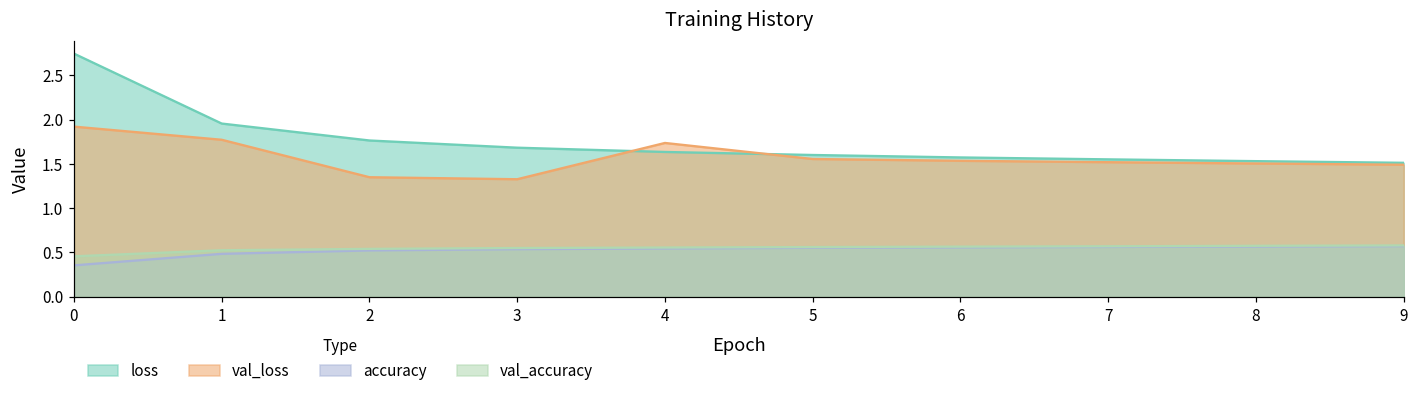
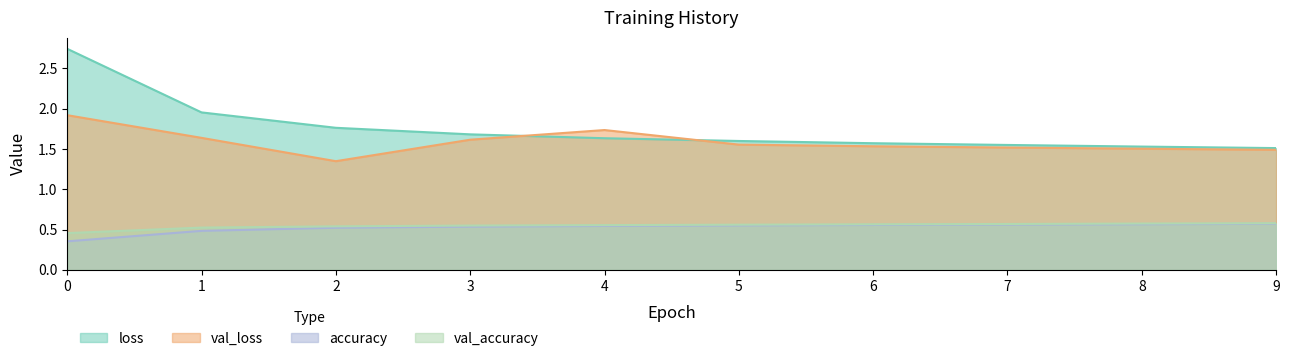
  {
    "val_loss": {
      "0": 1.9,
-     "1": 1.8,
+     "1": 1.6,
      "2": 1.3,
-     "3": 1.3,
+     "3": 1.6,
      "4": 1.7,
      "5": 1.6,
      "6": 1.5,
      "7": 1.5
    }
  }
